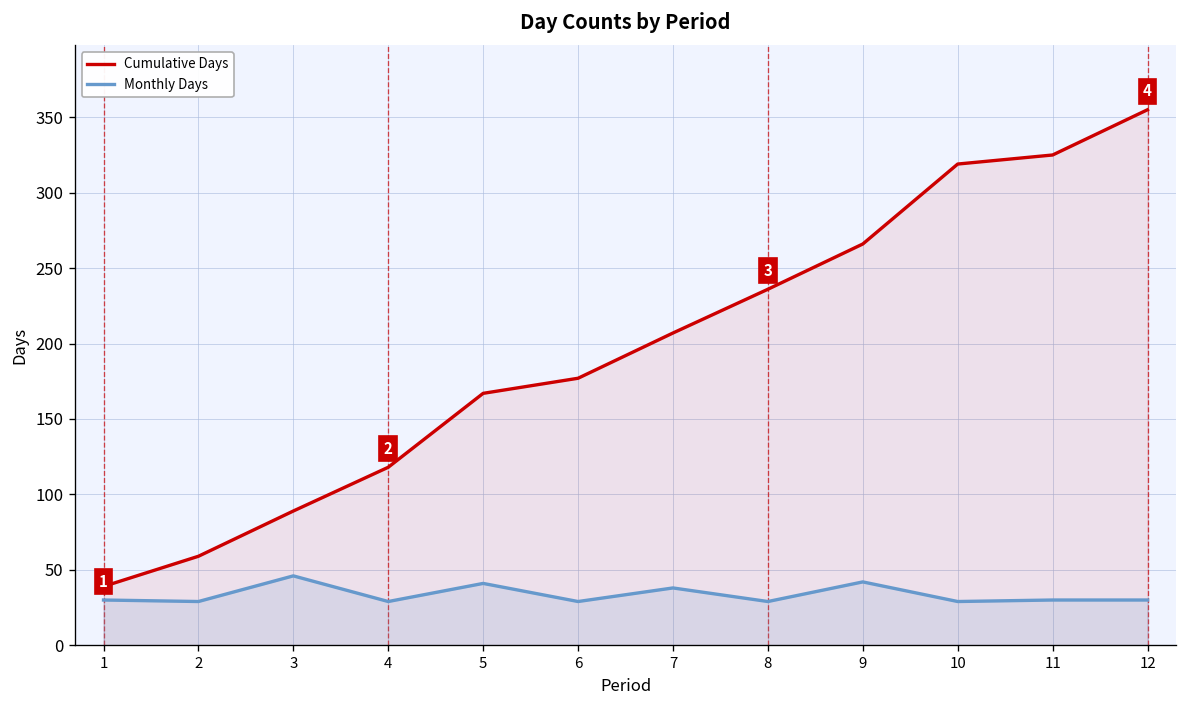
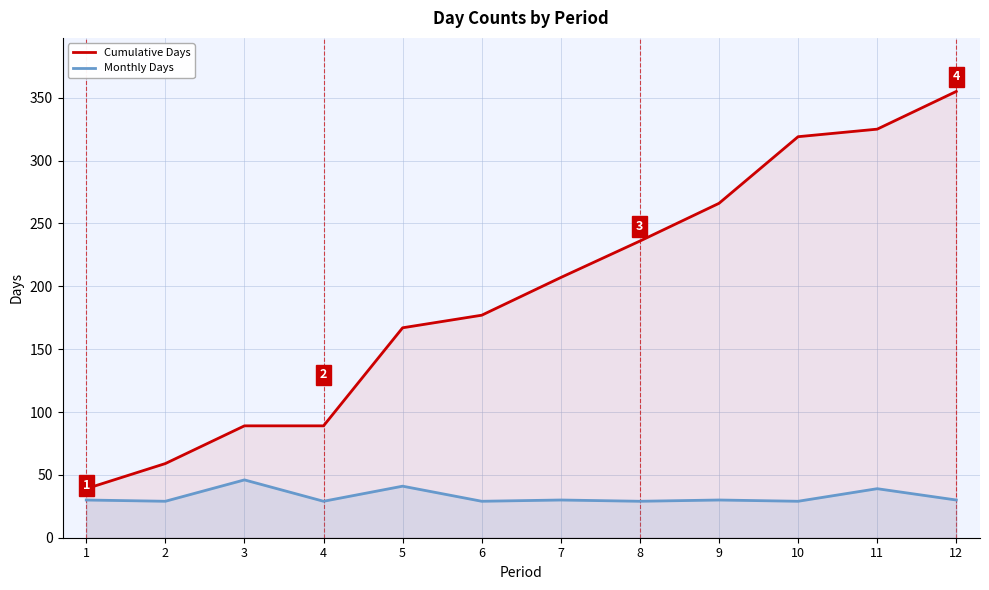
  {
    "Cumulative Days": {
      "2": 59,
      "3": 89,
-     "4": 118,
+     "4": 89,
      "5": 167,
      "6": 177,
      "7": 207,
      "9": 266,
      "10": 319,
      "11": 325
    },
    "Monthly Days": {
      "1": 30,
      "2": 29,
      "3": 46,
      "4": 29,
      "5": 41,
      "6": 29,
-     "7": 38,
+     "7": 30,
      "8": 29,
-     "9": 42,
+     "9": 30,
      "10": 29,
-     "11": 30,
+     "11": 39,
      "12": 30
    }
  }
